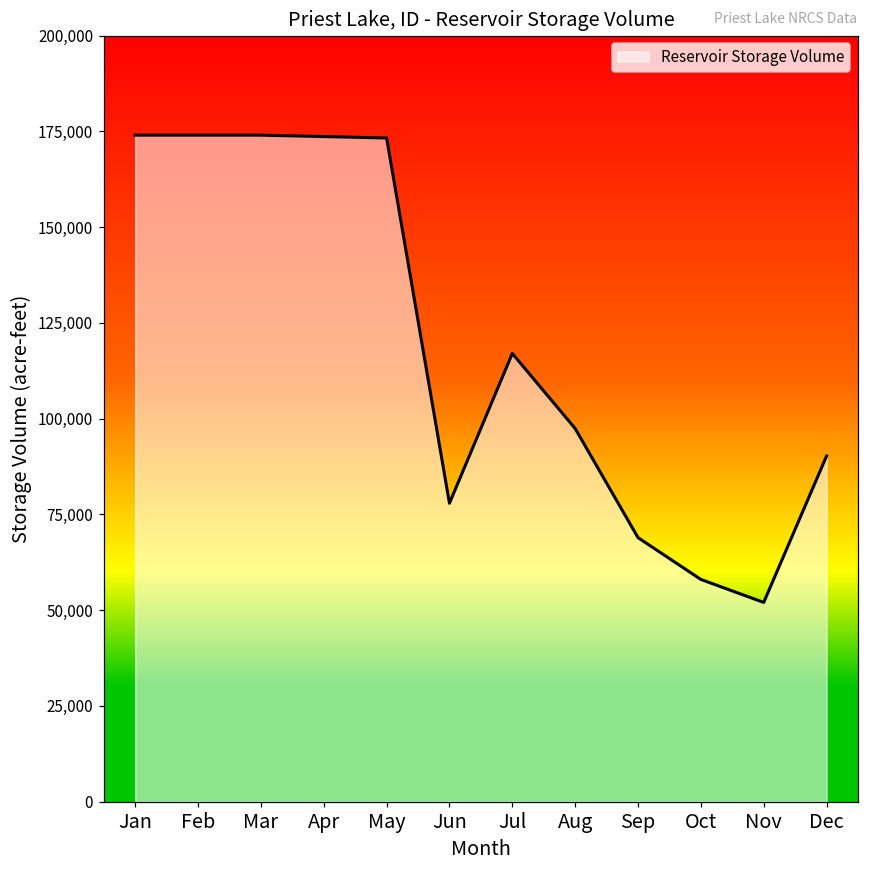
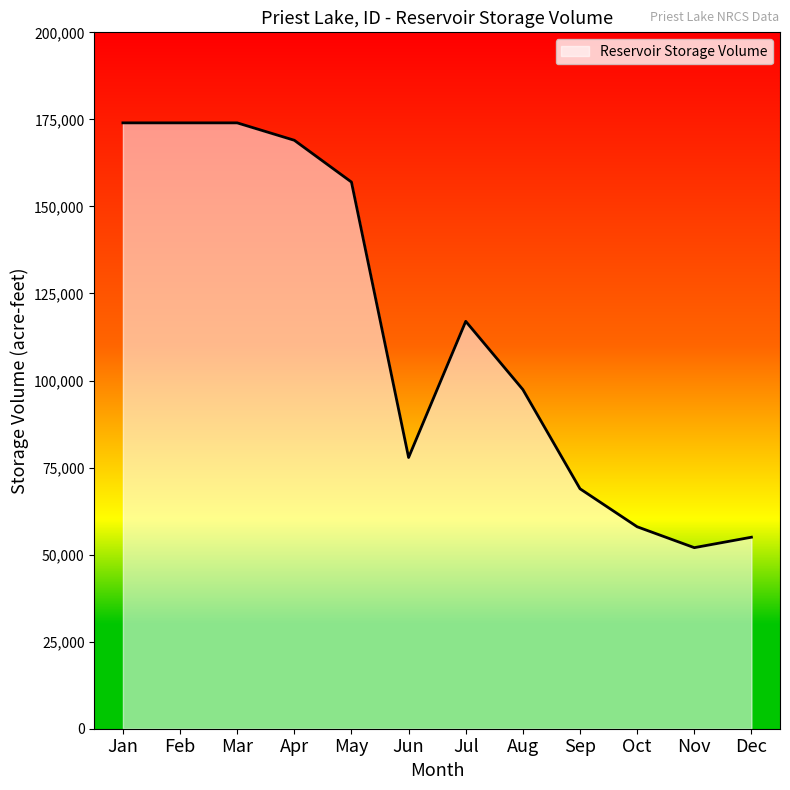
  {
    "Jan": "174,000",
    "Feb": "174,000",
    "Mar": "174,000",
-   "Apr": "174,000",
-   "May": "173,000",
+   "Apr": "169,000",
+   "May": "157,000",
    "Jun": "78,000",
    "Jul": "117,000",
    "Aug": "97,000",
    "Sep": "69,000",
    "Oct": "58,000",
    "Nov": "52,000",
-   "Dec": "90,000"
+   "Dec": "55,000"
  }
